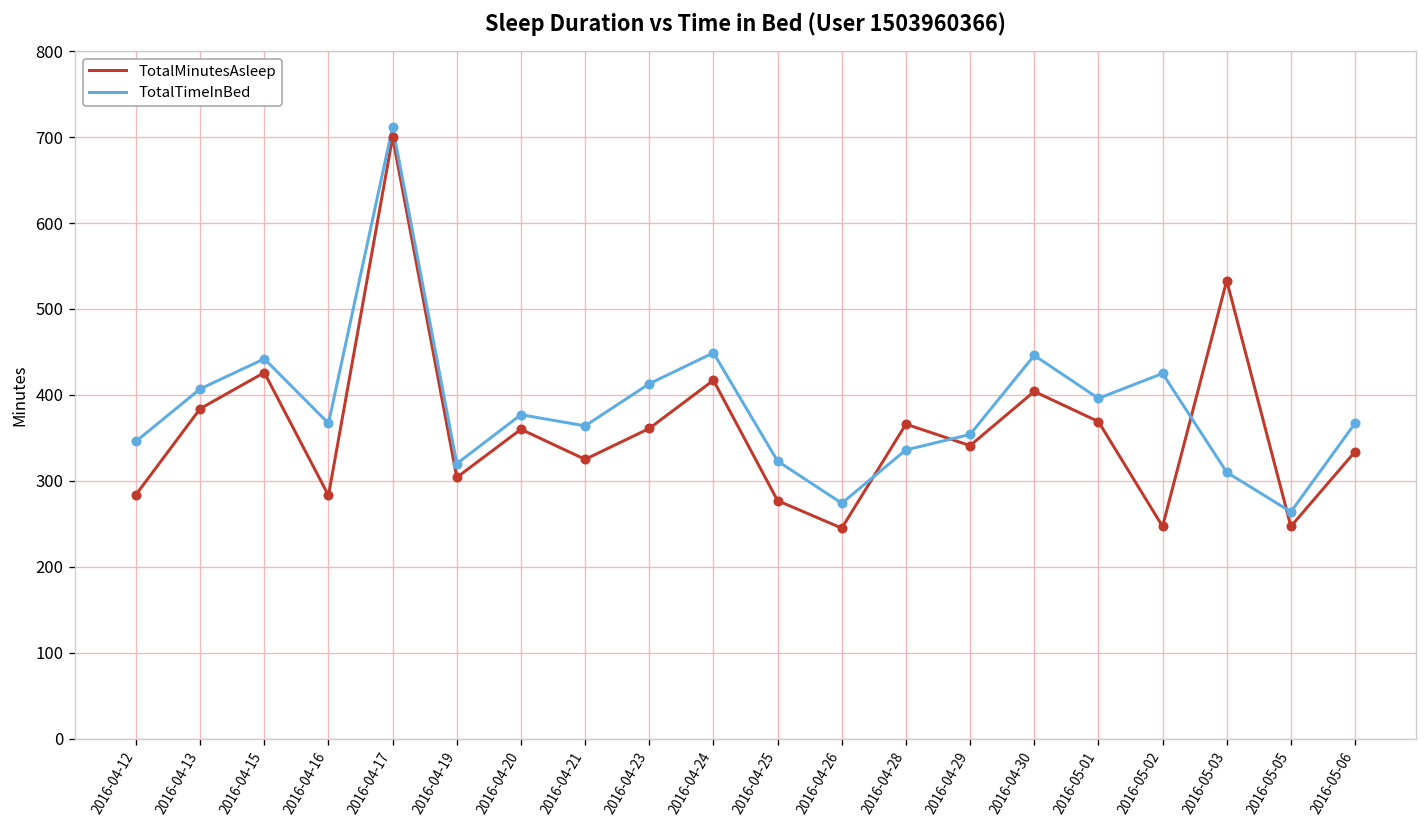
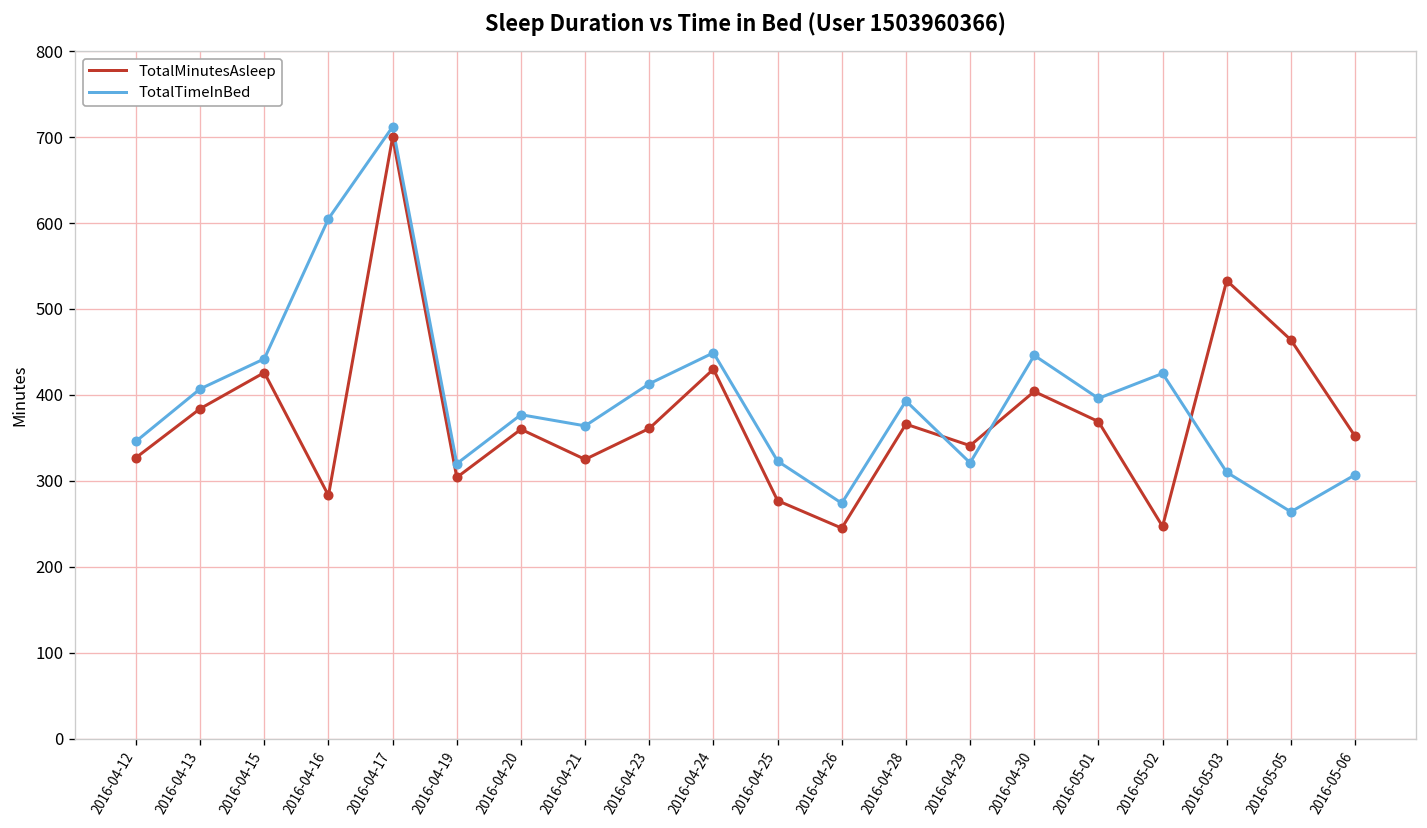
  {
    "TotalMinutesAsleep": {
-     "2016-04-12": 280,
+     "2016-04-12": 330,
      "2016-04-13": 380,
      "2016-04-15": 430,
      "2016-04-16": 280,
      "2016-04-17": 700,
      "2016-04-19": 300,
      "2016-04-20": 360,
      "2016-04-21": 330,
      "2016-04-23": 360,
-     "2016-04-24": 420,
+     "2016-04-24": 430,
      "2016-04-25": 280,
      "2016-04-26": 250,
      "2016-04-28": 370,
      "2016-04-29": 340,
      "2016-04-30": 400,
      "2016-05-01": 370,
      "2016-05-02": 250,
      "2016-05-03": 530,
-     "2016-05-05": 250,
-     "2016-05-06": 330
+     "2016-05-05": 460,
+     "2016-05-06": 350
    },
    "TotalTimeInBed": {
      "2016-04-12": 350,
      "2016-04-13": 410,
      "2016-04-15": 440,
-     "2016-04-16": 370,
+     "2016-04-16": 610,
      "2016-04-17": 710,
      "2016-04-19": 320,
      "2016-04-20": 380,
      "2016-04-21": 360,
      "2016-04-23": 410,
      "2016-04-24": 450,
      "2016-04-25": 320,
      "2016-04-26": 270,
-     "2016-04-28": 340,
-     "2016-04-29": 350,
+     "2016-04-28": 390,
+     "2016-04-29": 320,
      "2016-04-30": 450,
      "2016-05-01": 400,
      "2016-05-02": 430,
      "2016-05-03": 310,
      "2016-05-05": 260,
-     "2016-05-06": 370
+     "2016-05-06": 310
    }
  }
